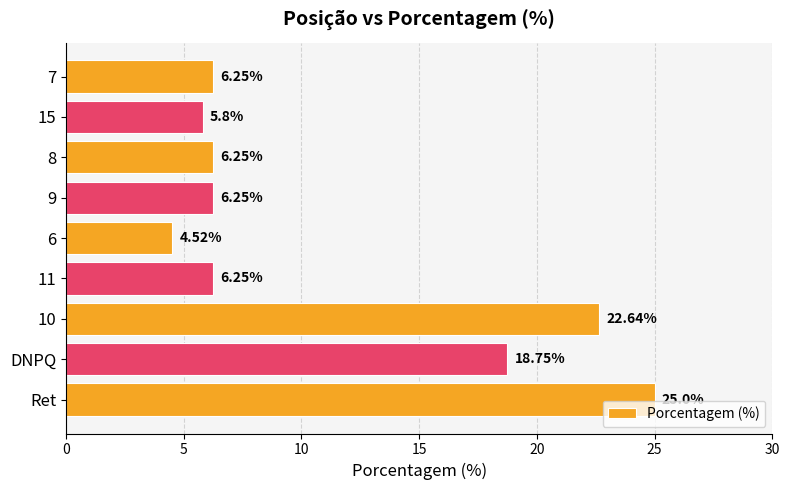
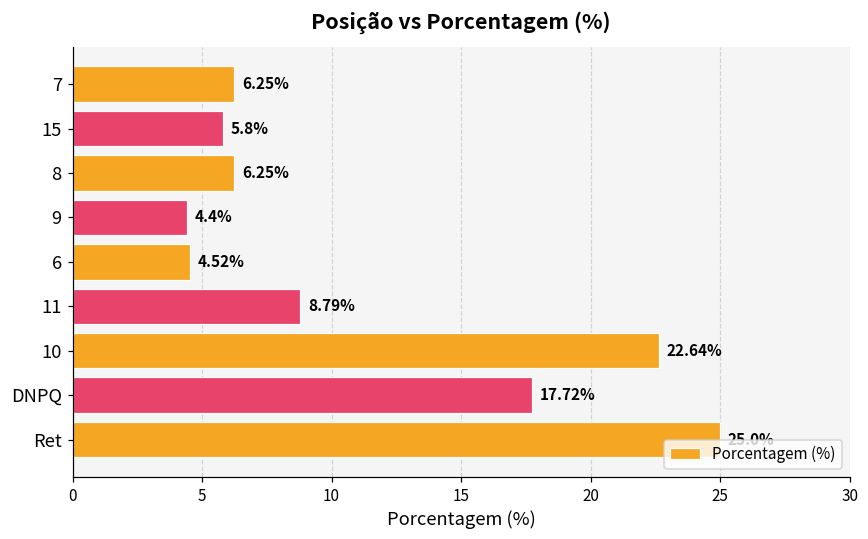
  {
    "7": "6.25%",
    "15": "5.8%",
    "8": "6.25%",
-   "9": "6.25%",
+   "9": "4.4%",
    "6": "4.52%",
-   "11": "6.25%",
+   "11": "8.79%",
    "10": "22.64%",
-   "DNPQ": "18.75%"
+   "DNPQ": "17.72%"
  }
